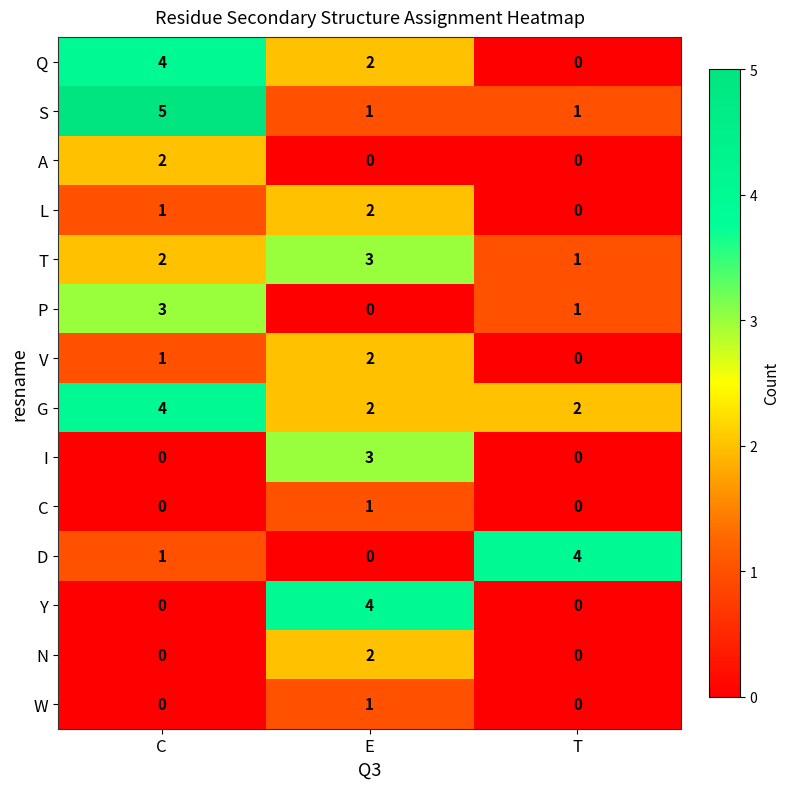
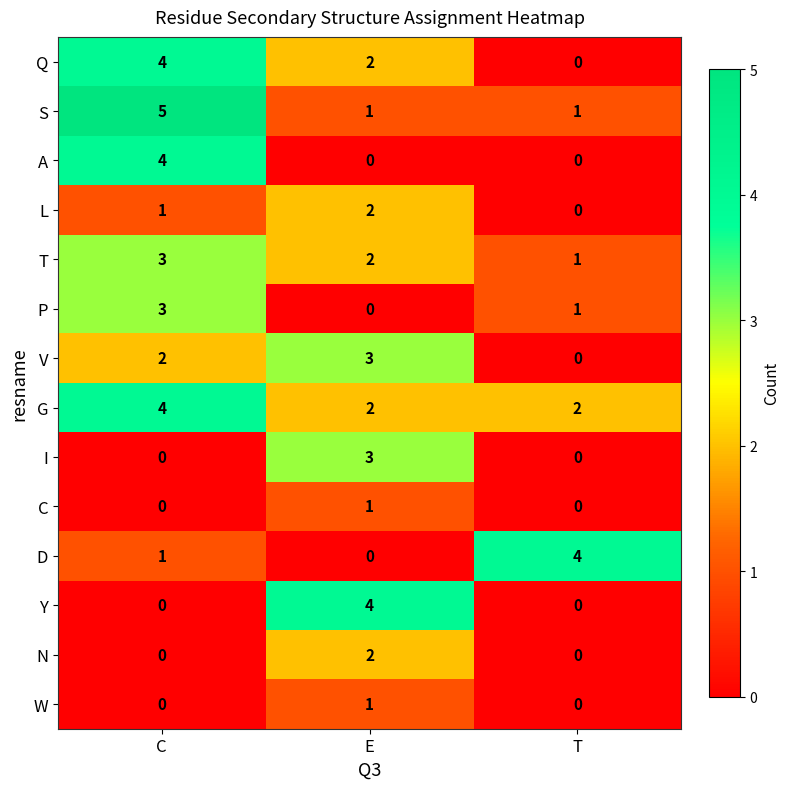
  {
    "Q": {
      "C": 4,
      "E": 2,
      "T": 0
    },
    "S": {
      "C": 5,
      "E": 1,
      "T": 1
    },
    "A": {
-     "C": 2,
+     "C": 4,
      "E": 0,
      "T": 0
    },
    "L": {
      "C": 1,
      "E": 2,
      "T": 0
    },
    "T": {
-     "C": 2,
-     "E": 3,
+     "C": 3,
+     "E": 2,
      "T": 1
    },
    "P": {
      "C": 3,
      "E": 0,
      "T": 1
    },
    "V": {
-     "C": 1,
-     "E": 2,
+     "C": 2,
+     "E": 3,
      "T": 0
    },
    "G": {
      "C": 4,
      "E": 2,
      "T": 2
    },
    "I": {
      "C": 0,
      "E": 3,
      "T": 0
    },
    "C": {
      "C": 0,
      "E": 1,
      "T": 0
    },
    "D": {
      "C": 1,
      "E": 0,
      "T": 4
    },
    "Y": {
      "C": 0,
      "E": 4,
      "T": 0
    },
    "N": {
      "C": 0,
      "E": 2,
      "T": 0
    },
    "W": {
      "C": 0,
      "E": 1,
      "T": 0
    }
  }
